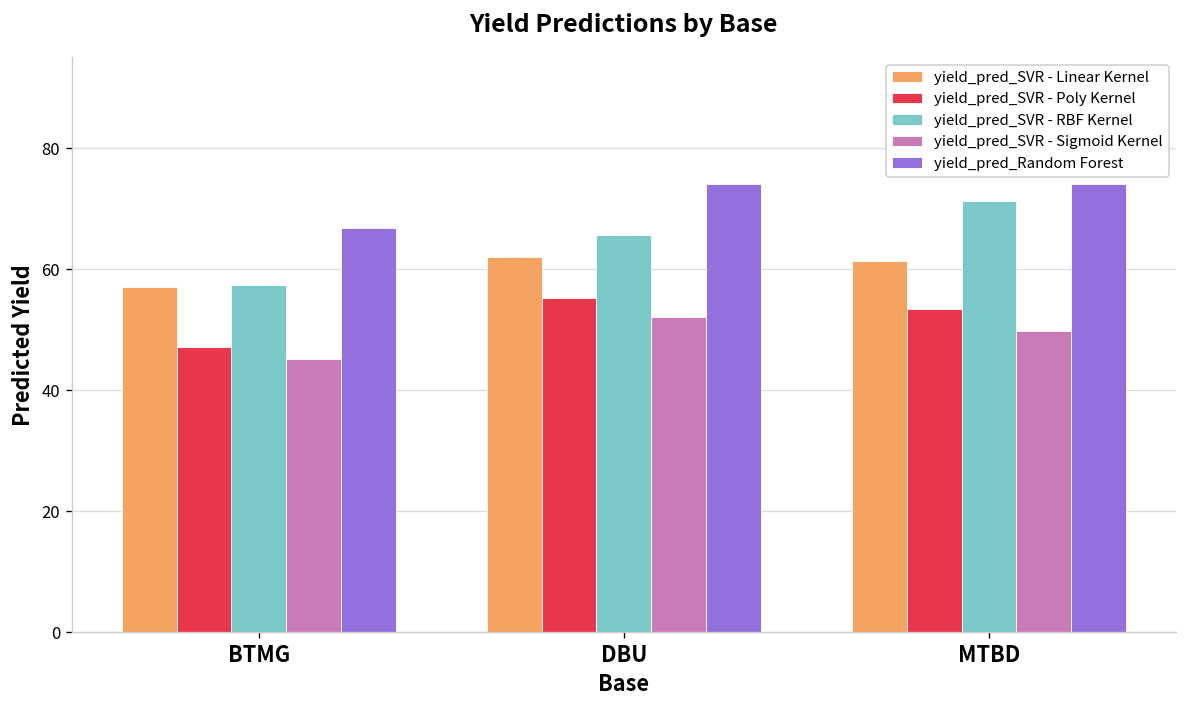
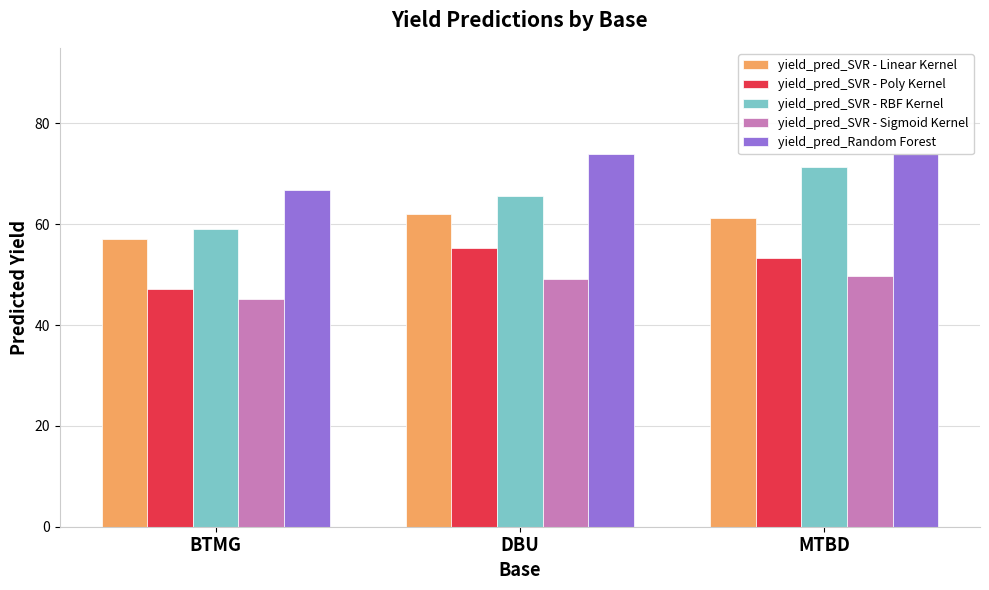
  {
    "yield_pred_SVR - Linear Kernel": {
      "BTMG": 57,
      "DBU": 62,
      "MTBD": 61
    },
    "yield_pred_SVR - Poly Kernel": {
      "BTMG": 47,
      "DBU": 55,
      "MTBD": 53
    },
    "yield_pred_SVR - RBF Kernel": {
-     "BTMG": 57,
+     "BTMG": 59,
      "DBU": 66,
      "MTBD": 71
    },
    "yield_pred_SVR - Sigmoid Kernel": {
      "BTMG": 45,
-     "DBU": 52,
+     "DBU": 49,
      "MTBD": 50
    },
    "yield_pred_Random Forest": {
      "BTMG": 67,
      "DBU": 74
    }
  }
